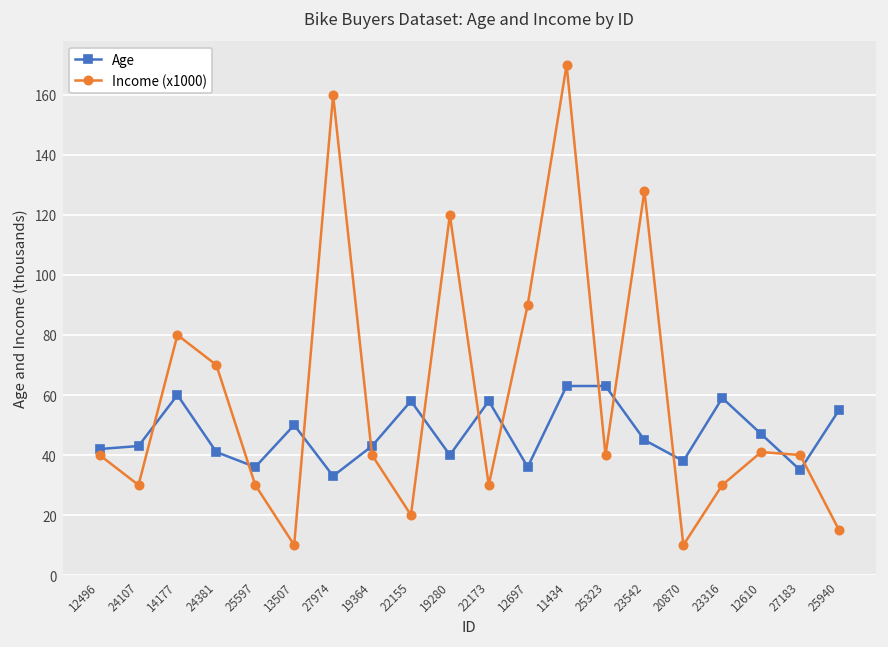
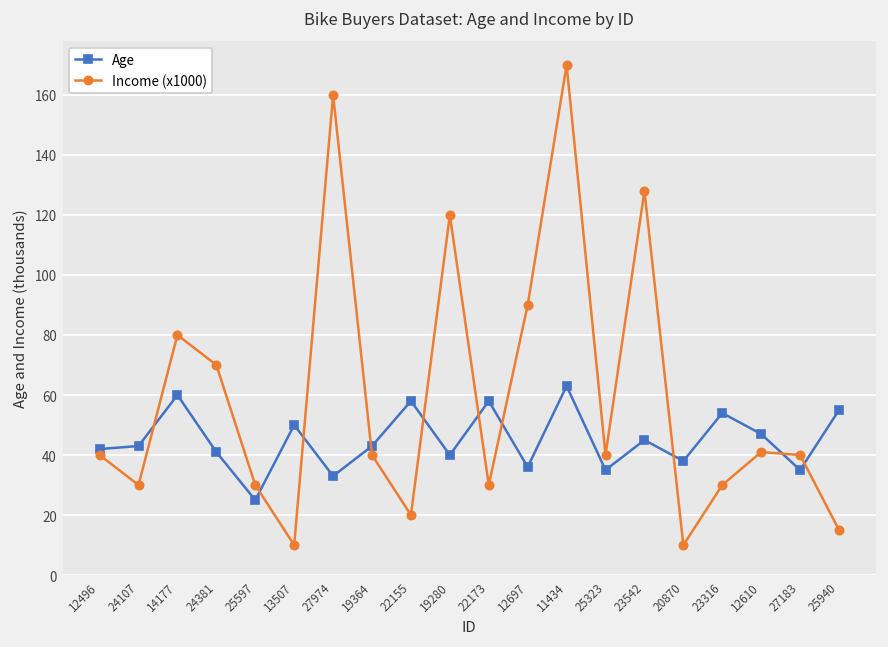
  {
    "Age": {
      "12496": 42,
      "24107": 43,
      "14177": 60,
      "24381": 41,
-     "25597": 36,
+     "25597": 25,
      "13507": 50,
      "27974": 33,
      "19364": 43,
      "22155": 58,
      "19280": 40,
      "22173": 58,
      "12697": 36,
      "11434": 63,
-     "25323": 63,
+     "25323": 35,
      "23542": 45,
      "20870": 38,
-     "23316": 59,
+     "23316": 54,
      "12610": 47,
      "27183": 35,
      "25940": 55
    },
    "Income (x1000)": {
      "12496": 40,
      "24107": 30,
      "14177": 80,
      "24381": 70,
      "25597": 30,
      "13507": 10,
      "27974": 160,
      "19364": 40,
      "22155": 20,
      "19280": 120,
      "22173": 30,
      "12697": 90,
      "11434": 170,
      "25323": 40,
      "23542": 128,
      "20870": 10,
      "23316": 30,
      "12610": 41,
      "27183": 40,
      "25940": 15
    }
  }
